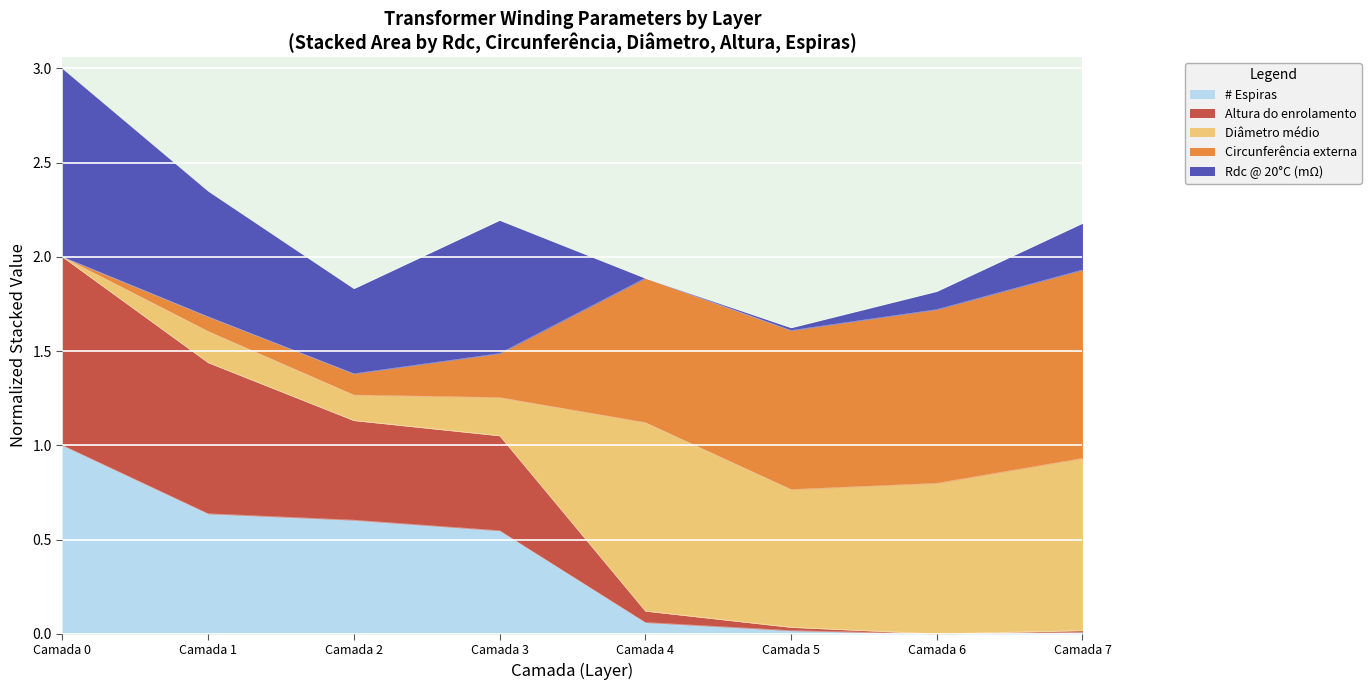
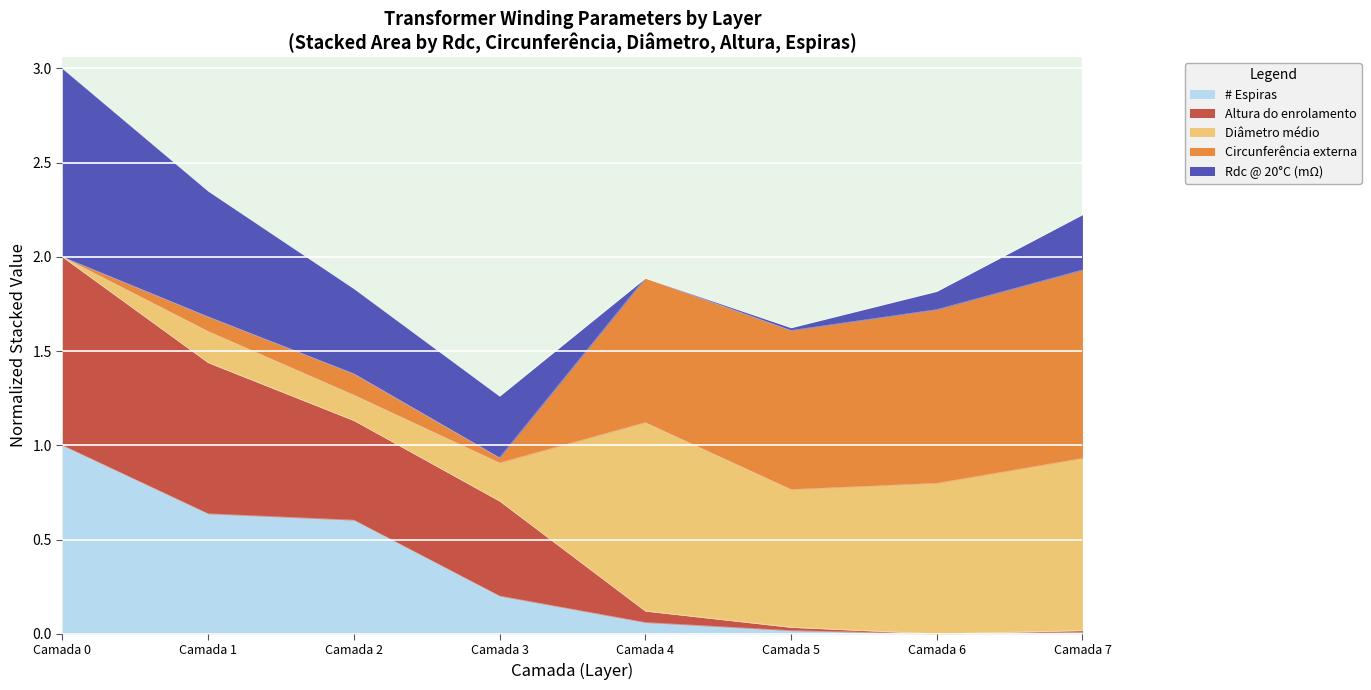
  {
    "# Espiras": {
      "Camada 0": 1.00,
      "Camada 1": 0.64,
      "Camada 2": 0.60,
-     "Camada 3": 0.55,
+     "Camada 3": 0.20,
      "Camada 4": 0.06,
      "Camada 5": 0.02
    },
    "Altura do enrolamento": {
      "Camada 1": 0.80,
      "Camada 2": 0.53,
      "Camada 3": 0.50,
      "Camada 4": 0.06,
      "Camada 5": 0.02
    },
    "Diâmetro médio": {
      "Camada 1": 0.17,
      "Camada 2": 0.13,
      "Camada 3": 0.20,
      "Camada 4": 1.00,
      "Camada 5": 0.73,
      "Camada 6": 0.80,
      "Camada 7": 0.91
    },
    "Circunferência externa": {
      "Camada 1": 0.08,
      "Camada 2": 0.11,
-     "Camada 3": 0.23,
+     "Camada 3": 0.03,
      "Camada 5": 0.84,
      "Camada 6": 0.92,
      "Camada 7": 1.00
    },
    "Rdc @ 20°C (mΩ)": {
      "Camada 0": 1.00,
      "Camada 1": 0.67,
      "Camada 2": 0.45,
-     "Camada 3": 0.71,
+     "Camada 3": 0.33,
      "Camada 5": 0.01,
      "Camada 6": 0.10,
-     "Camada 7": 0.25
+     "Camada 7": 0.29
    }
  }
